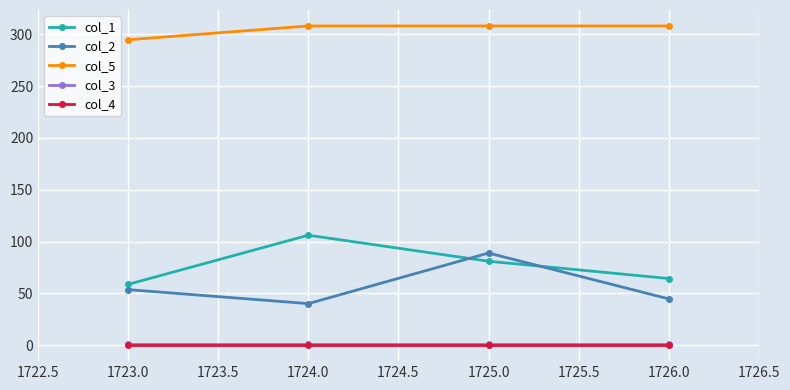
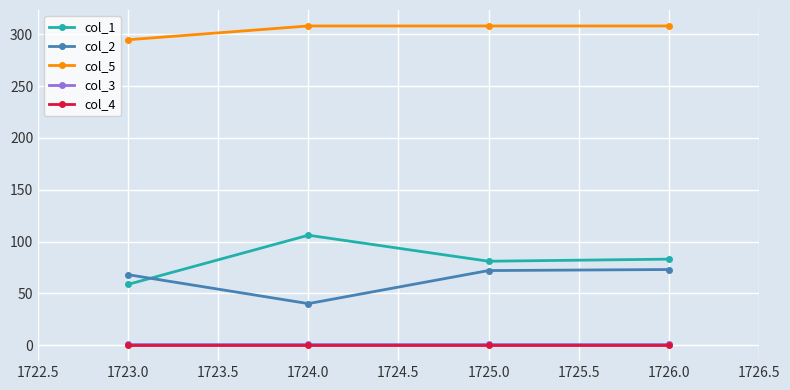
  {
    "col_1": {
      "1723.0": 59,
      "1724.0": 106,
      "1725.0": 81,
-     "1726.0": 64
+     "1726.0": 83
    },
    "col_2": {
-     "1723.0": 54,
+     "1723.0": 68,
      "1724.0": 40,
-     "1725.0": 89,
-     "1726.0": 45
+     "1725.0": 72,
+     "1726.0": 73
    },
    "col_5": {
      "1723.0": 295,
      "1724.0": 308,
      "1725.0": 308,
      "1726.0": 308
    }
  }
